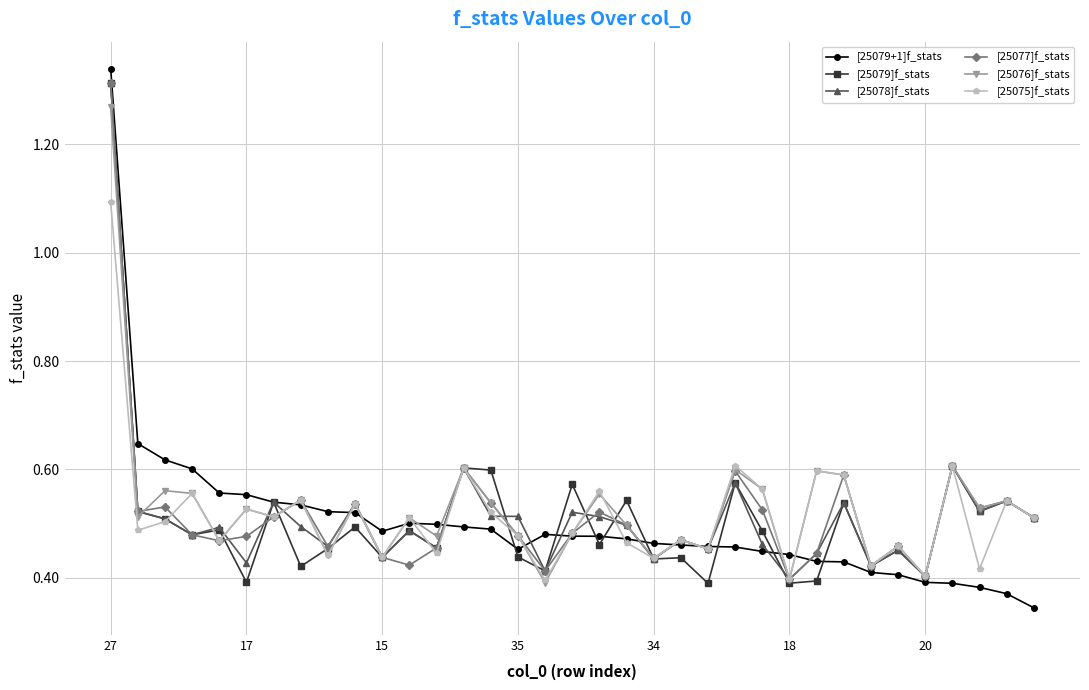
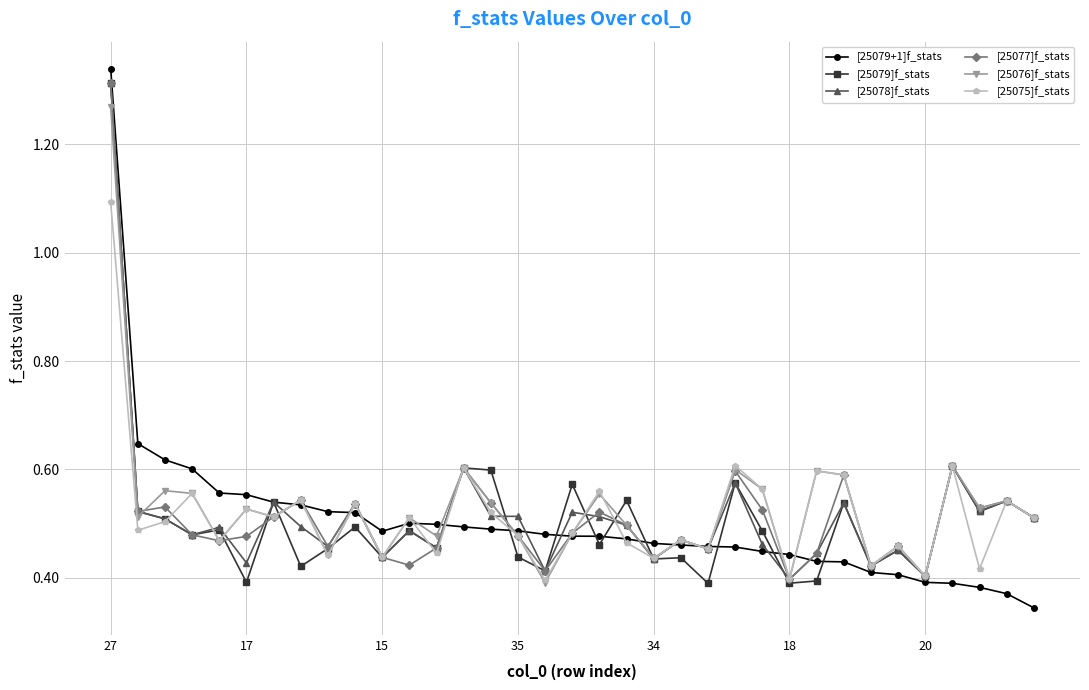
  {
    "[25079+1]f_stats": {
      "15": 0.49,
-     "35": 0.45,
+     "35": 0.49,
      "20": 0.39
    }
  }
